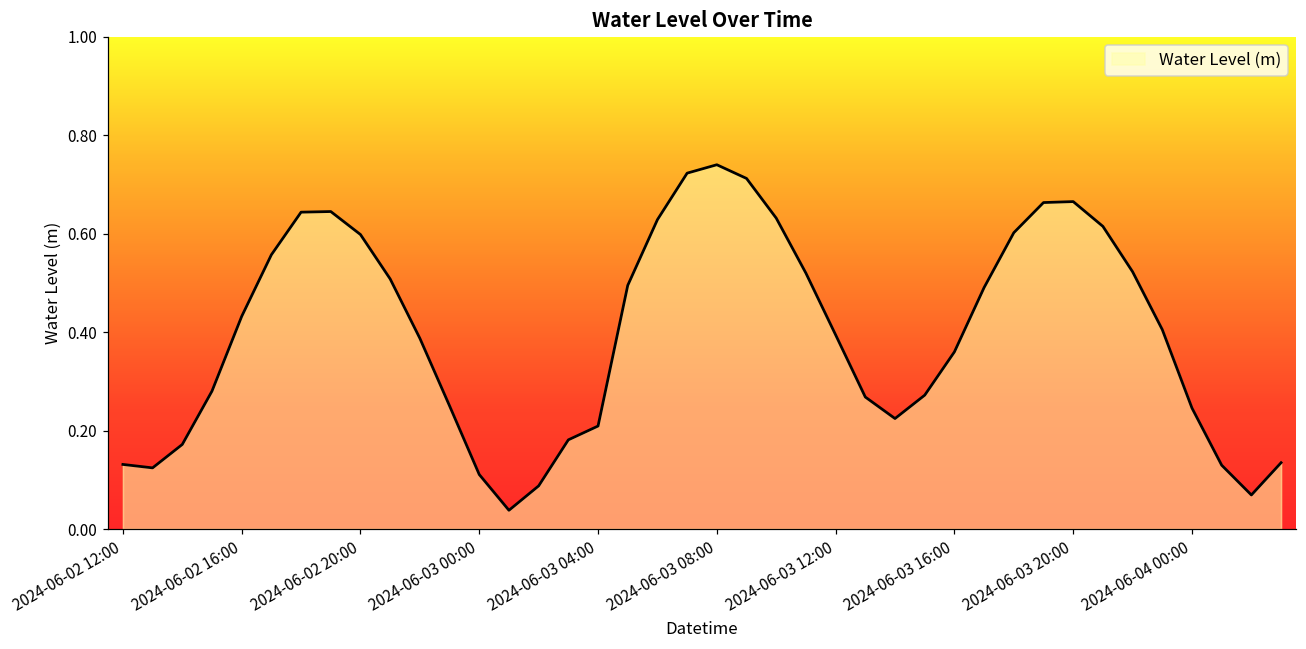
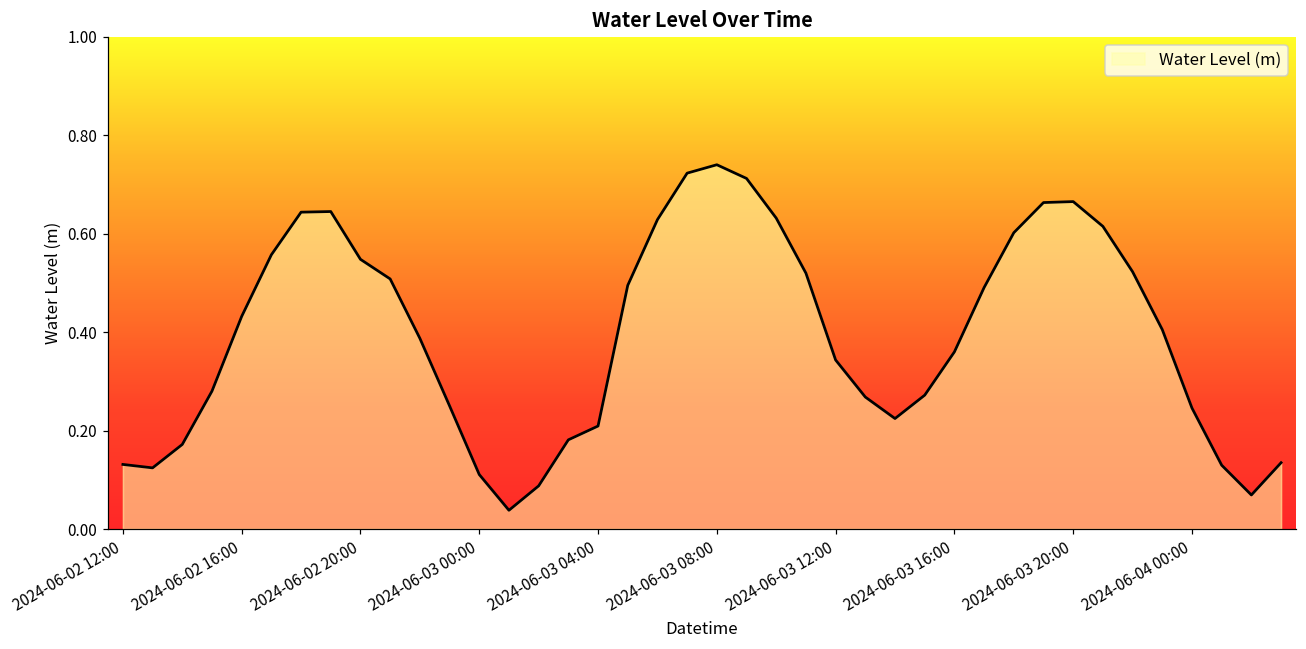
  {
    "2024-06-02 12:00": 0.13,
    "2024-06-02 16:00": 0.43,
-   "2024-06-02 20:00": 0.60,
+   "2024-06-02 20:00": 0.55,
    "2024-06-03 00:00": 0.11,
    "2024-06-03 04:00": 0.21,
    "2024-06-03 08:00": 0.74,
-   "2024-06-03 12:00": 0.39,
+   "2024-06-03 12:00": 0.34,
    "2024-06-03 16:00": 0.36,
    "2024-06-03 20:00": 0.67,
    "2024-06-04 00:00": 0.25
  }
